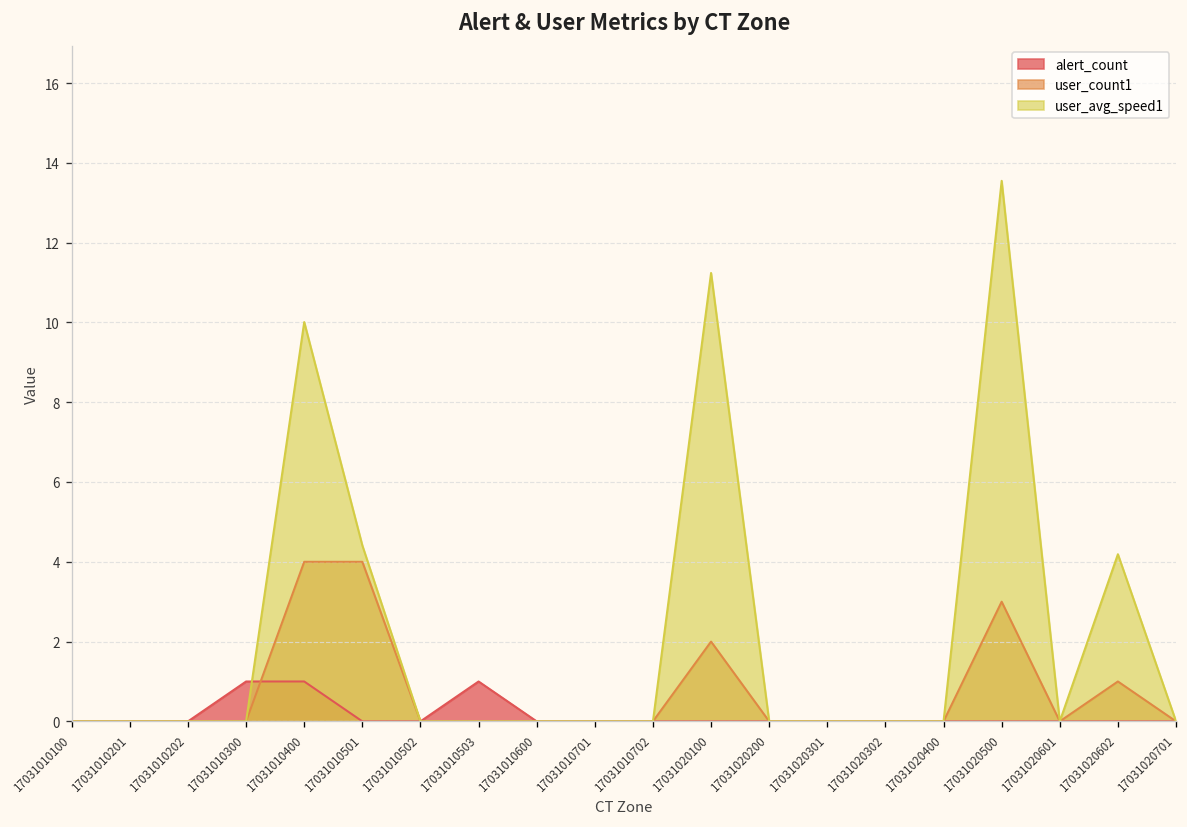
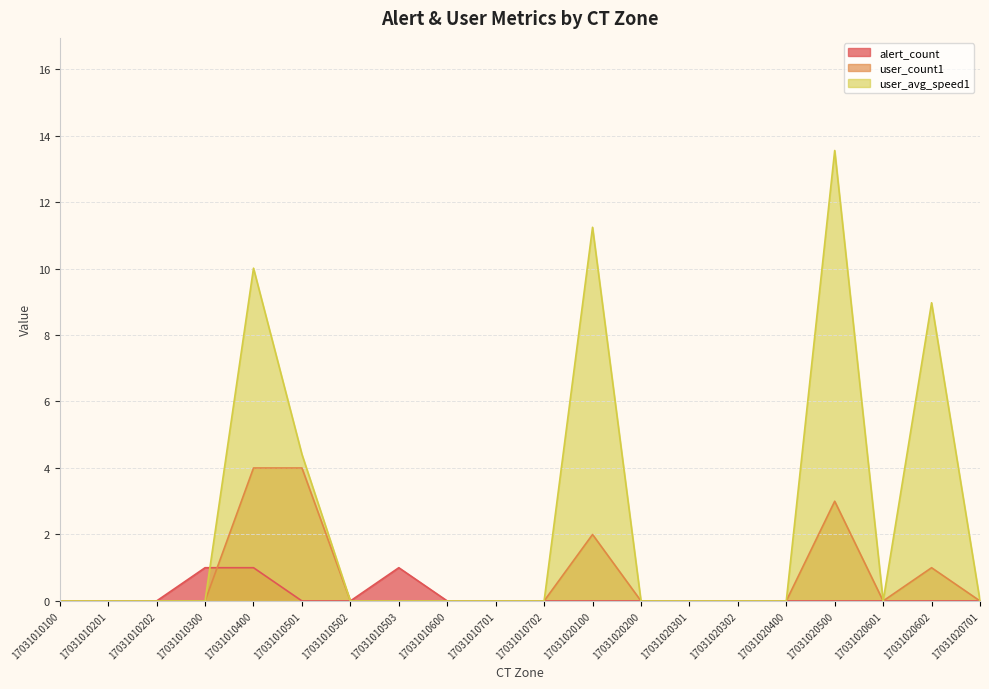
  {
    "user_avg_speed1": {
      "17031010400": 10.0,
      "17031010501": 4.4,
      "17031020100": 11.2,
      "17031020500": 13.6,
-     "17031020602": 4.2
+     "17031020602": 9.0
    }
  }
